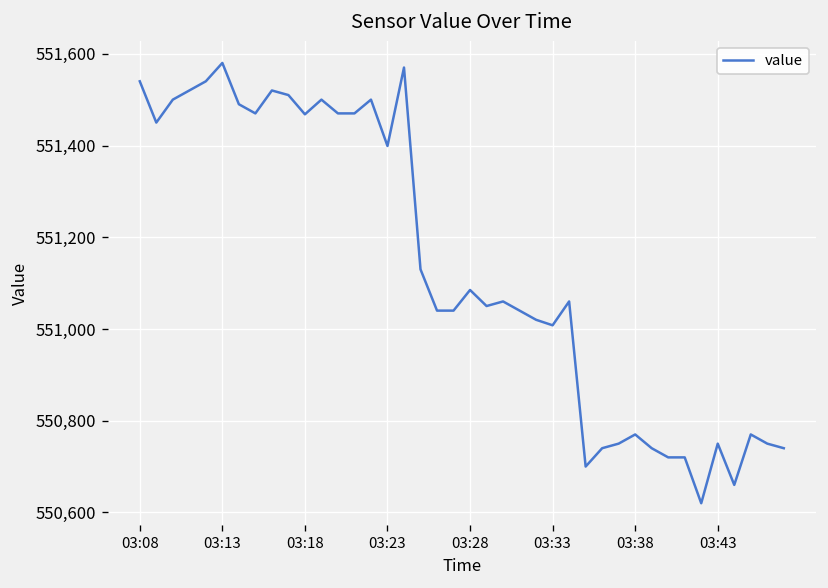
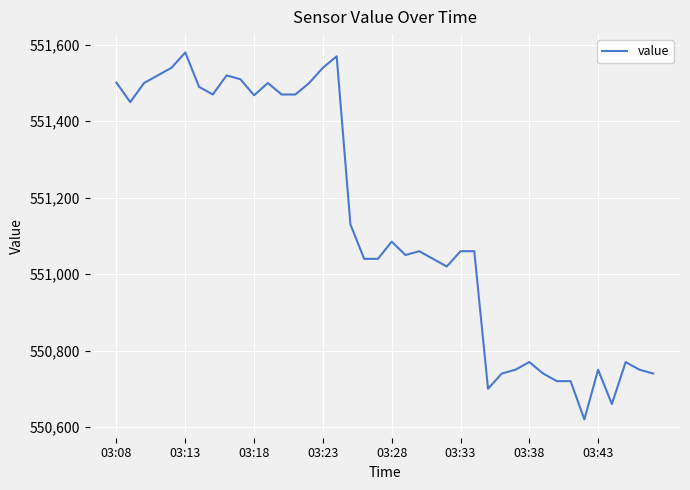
  {
-   "03:08": "551,540",
+   "03:08": "551,500",
    "03:13": "551,580",
    "03:18": "551,470",
-   "03:23": "551,400",
+   "03:23": "551,540",
    "03:28": "551,090",
-   "03:33": "551,010",
+   "03:33": "551,060",
    "03:38": "550,770",
    "03:43": "550,750"
  }
